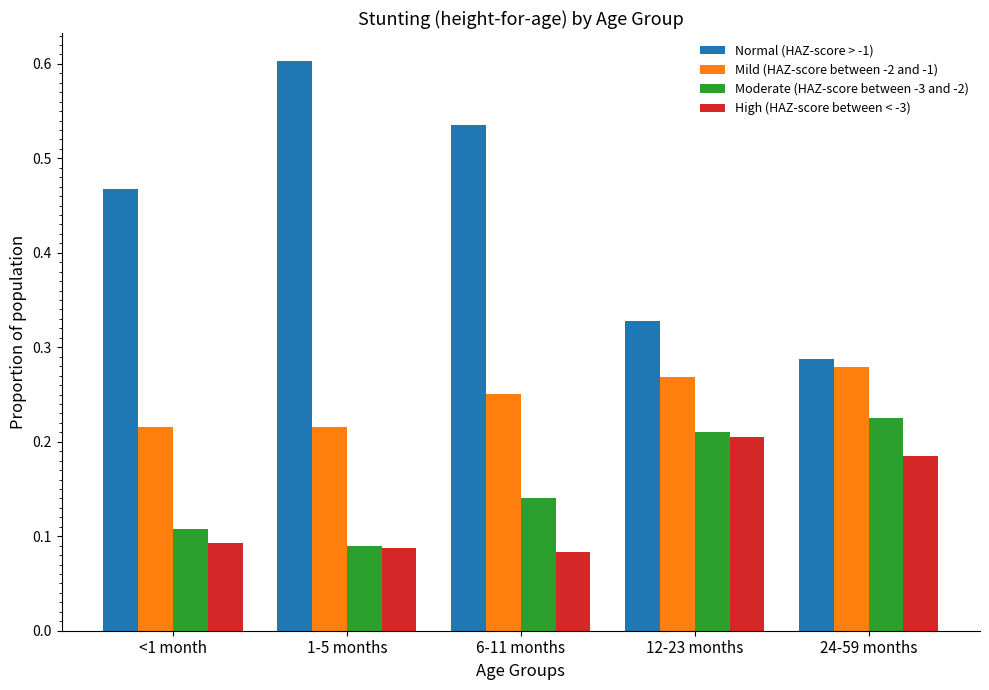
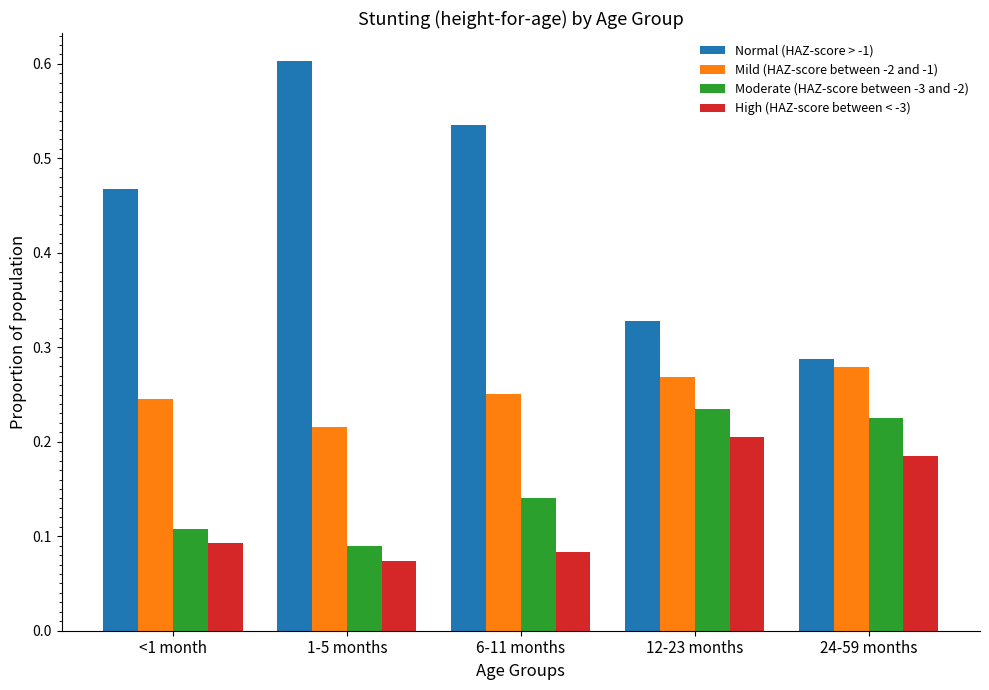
  {
    "Normal (HAZ-score > -1)": {
      "<1 month": 0.47,
      "1-5 months": 0.60,
      "6-11 months": 0.54,
      "12-23 months": 0.33,
      "24-59 months": 0.29
    },
    "Mild (HAZ-score between -2 and -1)": {
-     "<1 month": 0.22,
+     "<1 month": 0.25,
      "1-5 months": 0.22,
      "6-11 months": 0.25,
      "12-23 months": 0.27,
      "24-59 months": 0.28
    },
    "Moderate (HAZ-score between -3 and -2)": {
      "<1 month": 0.11,
      "1-5 months": 0.09,
      "6-11 months": 0.14,
-     "12-23 months": 0.21,
+     "12-23 months": 0.23,
      "24-59 months": 0.23
    },
    "High (HAZ-score between < -3)": {
      "<1 month": 0.09,
-     "1-5 months": 0.09,
+     "1-5 months": 0.07,
      "6-11 months": 0.08,
      "12-23 months": 0.20,
      "24-59 months": 0.18
    }
  }
